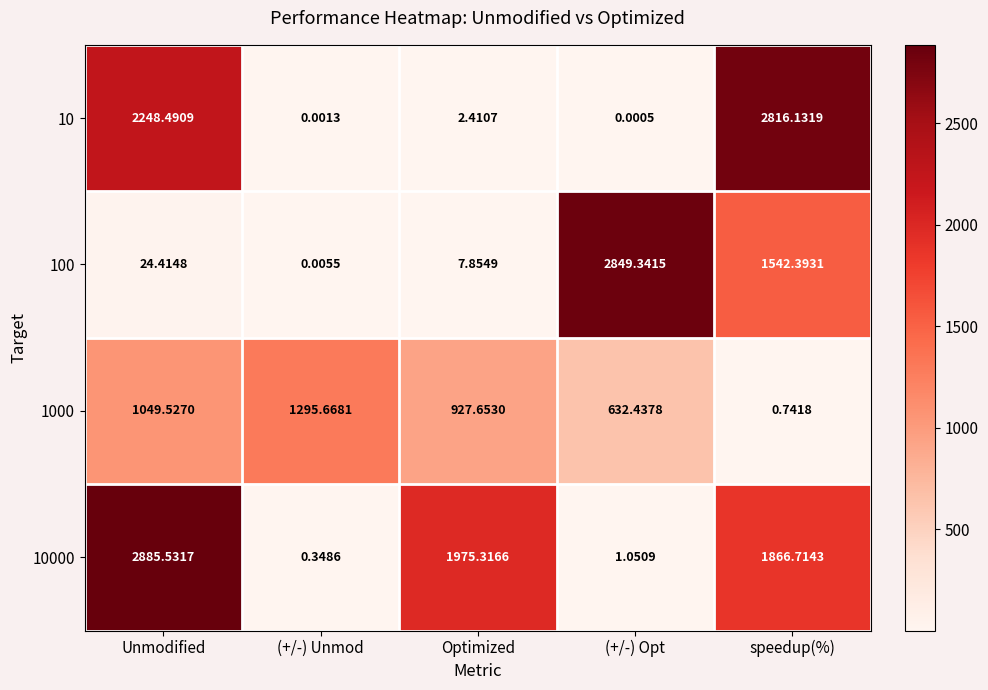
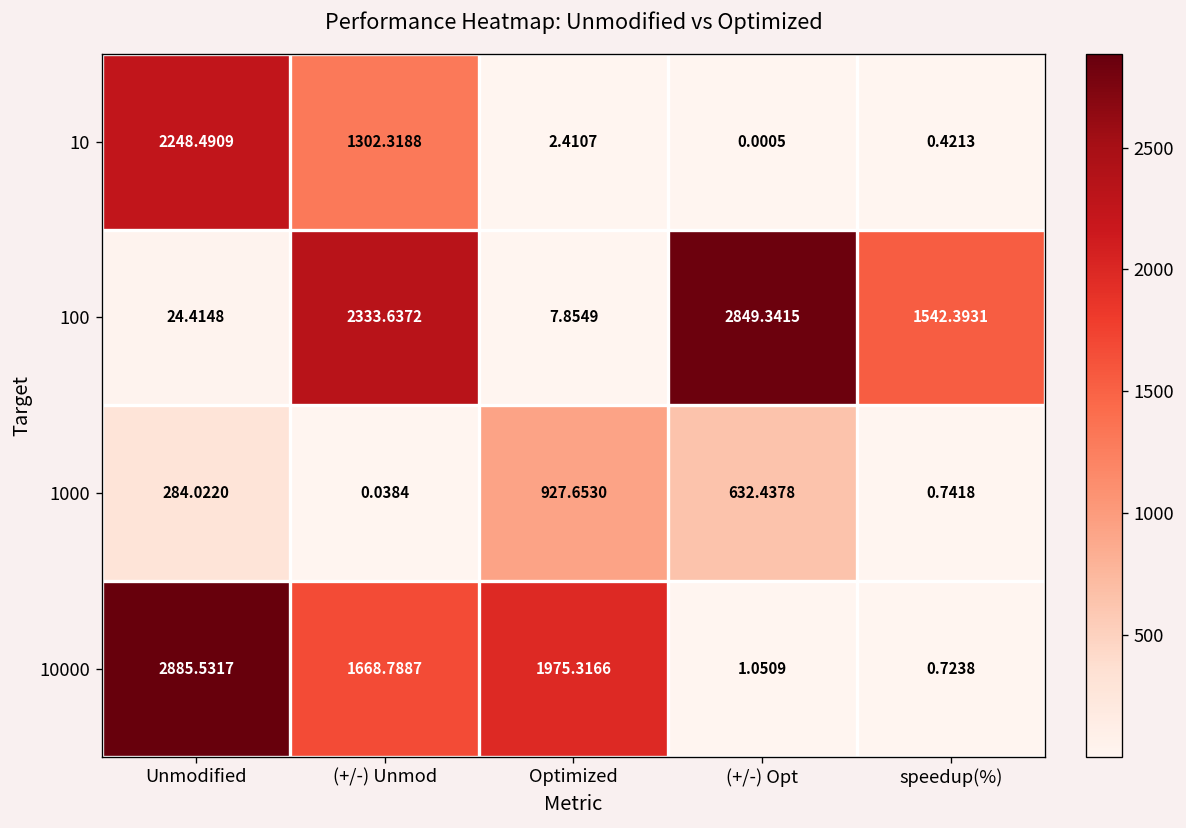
  {
    "10": {
      "Unmodified": 2248.4909,
-     "(+/-) Unmod": 0.0013,
+     "(+/-) Unmod": 1302.3188,
      "Optimized": 2.4107,
      "(+/-) Opt": 0.0005,
-     "speedup(%)": 2816.1319
+     "speedup(%)": 0.4213
    },
    "100": {
      "Unmodified": 24.4148,
-     "(+/-) Unmod": 0.0055,
+     "(+/-) Unmod": 2333.6372,
      "Optimized": 7.8549,
      "(+/-) Opt": 2849.3415,
      "speedup(%)": 1542.3931
    },
    "1000": {
-     "Unmodified": 1049.5270,
-     "(+/-) Unmod": 1295.6681,
+     "Unmodified": 284.0220,
+     "(+/-) Unmod": 0.0384,
      "Optimized": 927.6530,
      "(+/-) Opt": 632.4378,
      "speedup(%)": 0.7418
    },
    "10000": {
      "Unmodified": 2885.5317,
-     "(+/-) Unmod": 0.3486,
+     "(+/-) Unmod": 1668.7887,
      "Optimized": 1975.3166,
      "(+/-) Opt": 1.0509,
-     "speedup(%)": 1866.7143
+     "speedup(%)": 0.7238
    }
  }
